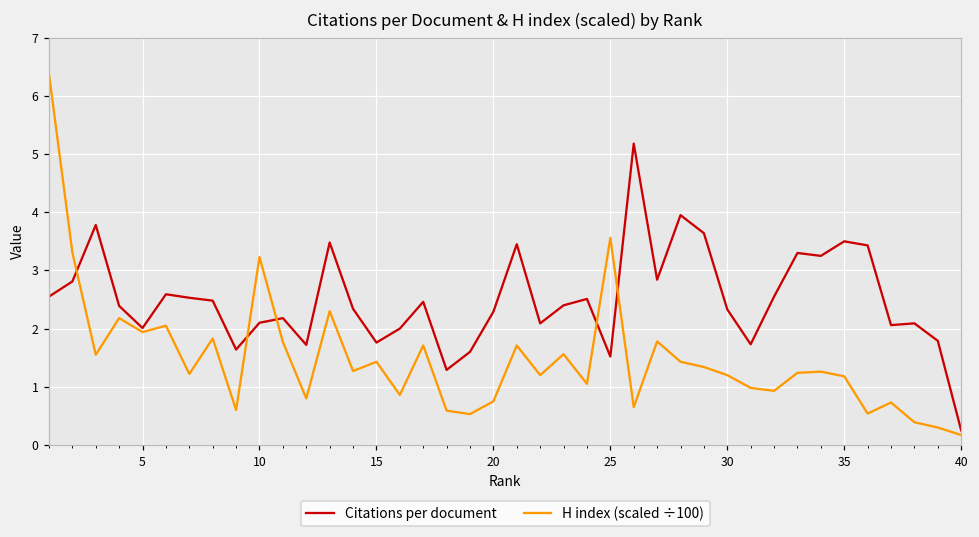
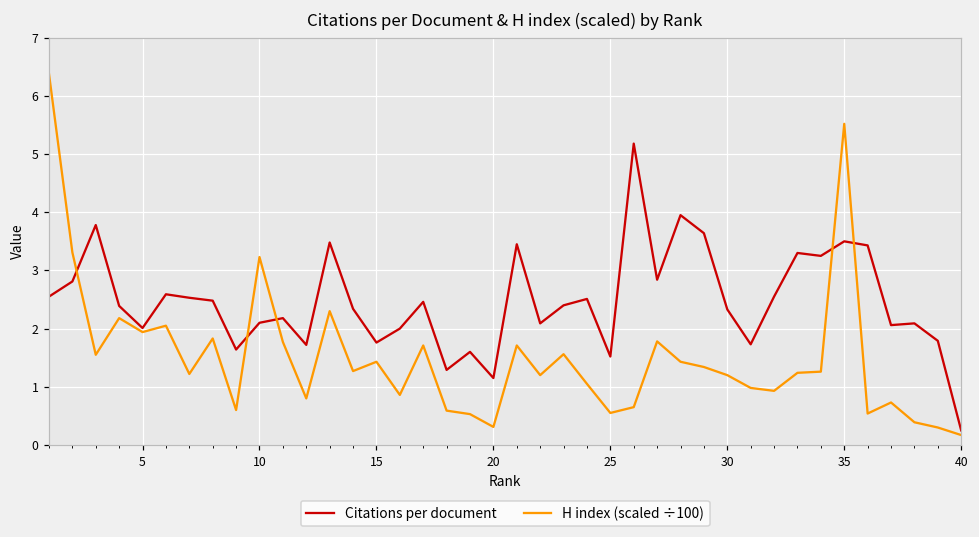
  {
    "Citations per document": {
      "5": 2.0,
      "10": 2.1,
      "15": 1.8,
-     "20": 2.3,
+     "20": 1.2,
      "25": 1.5,
      "30": 2.3,
      "35": 3.5,
      "40": 0.3
    },
    "H index (scaled ÷100)": {
      "5": 1.9,
      "10": 3.2,
      "15": 1.4,
-     "20": 0.8,
-     "25": 3.6,
+     "20": 0.3,
+     "25": 0.6,
      "30": 1.2,
-     "35": 1.2,
+     "35": 5.5,
      "40": 0.2
    }
  }
